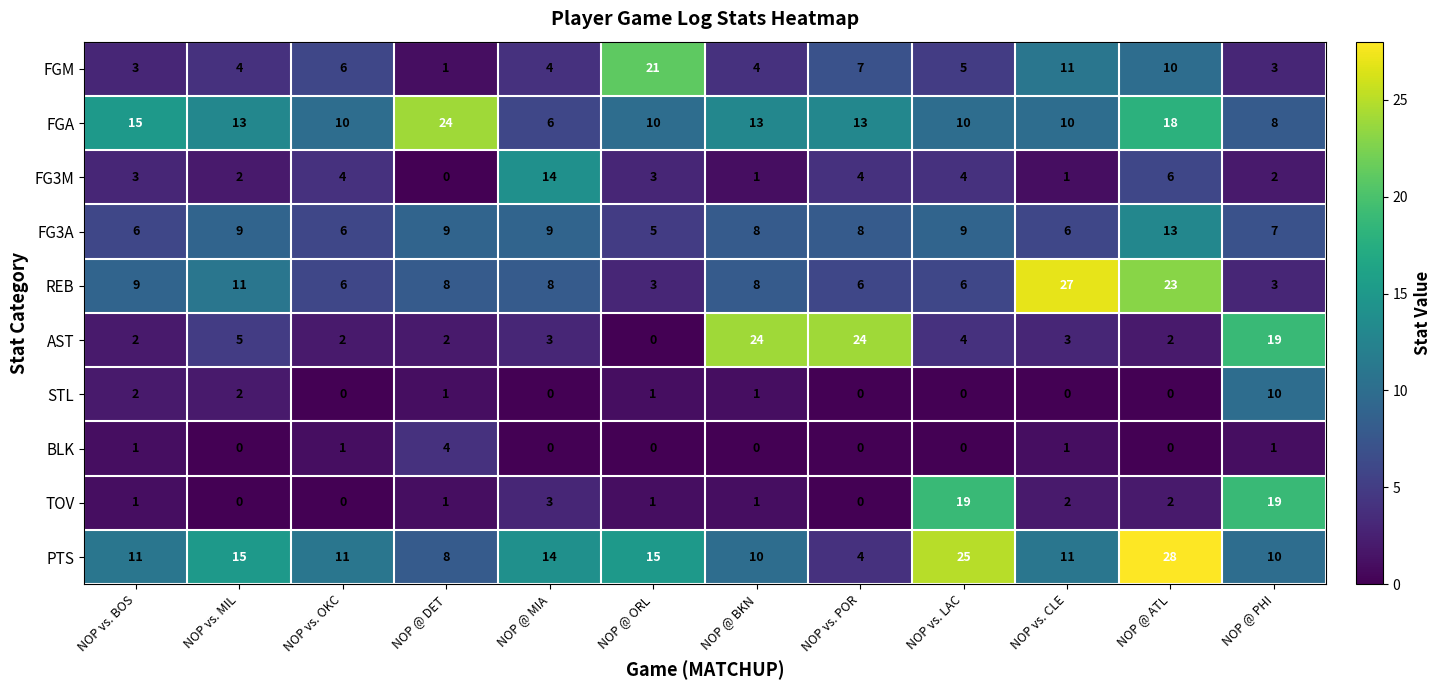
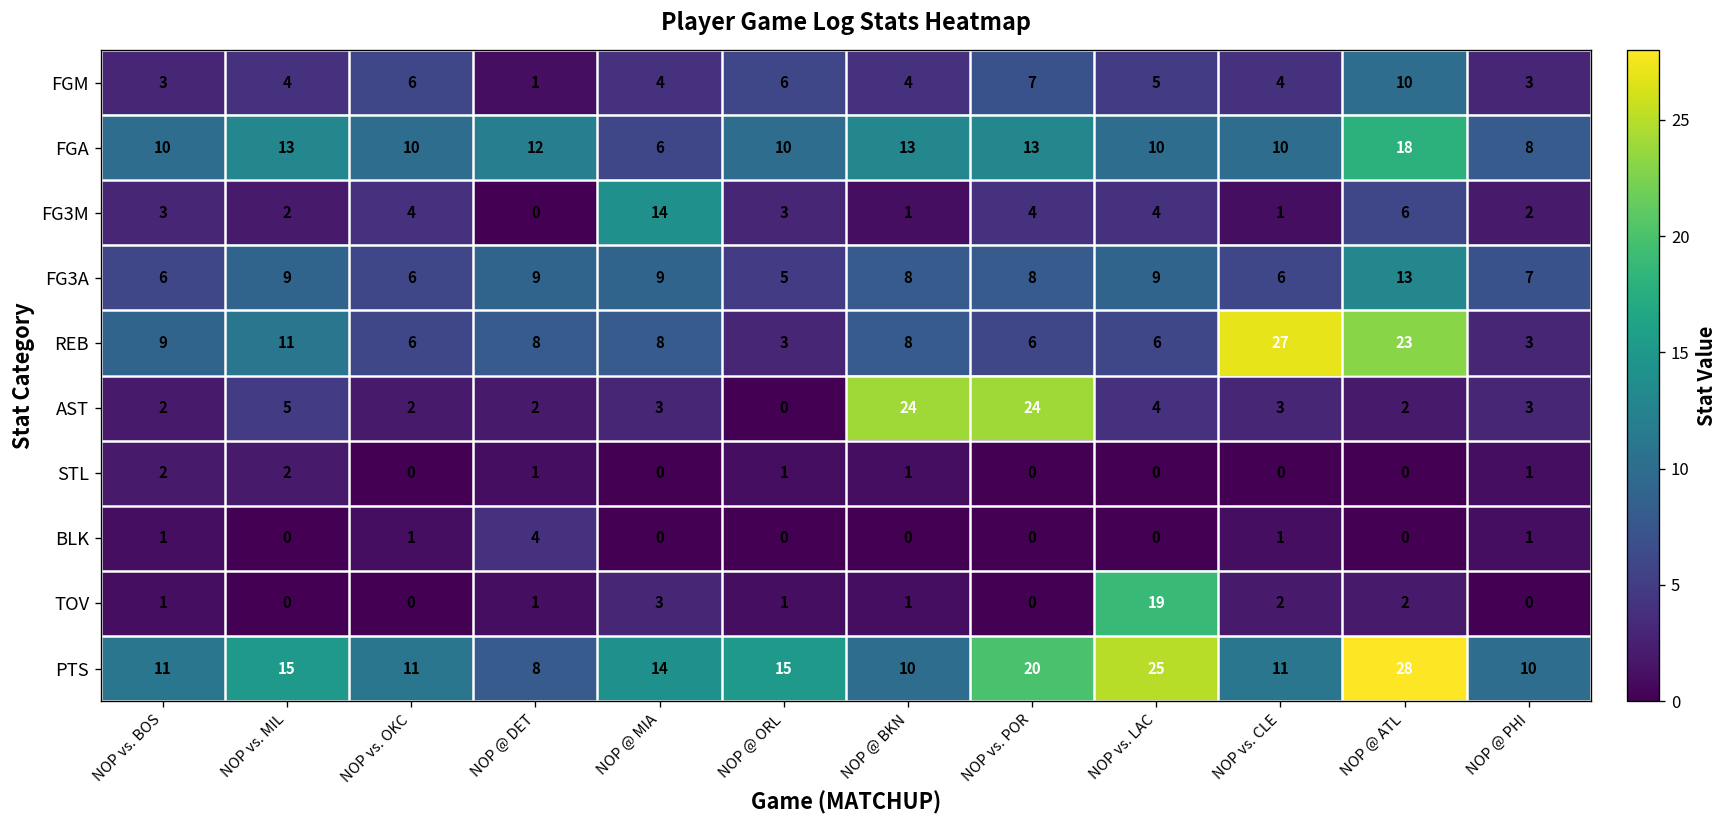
  {
    "FGM": {
      "NOP vs. BOS": 3,
      "NOP vs. MIL": 4,
      "NOP vs. OKC": 6,
      "NOP @ DET": 1,
      "NOP @ MIA": 4,
-     "NOP @ ORL": 21,
+     "NOP @ ORL": 6,
      "NOP @ BKN": 4,
      "NOP vs. POR": 7,
      "NOP vs. LAC": 5,
-     "NOP vs. CLE": 11,
+     "NOP vs. CLE": 4,
      "NOP @ ATL": 10,
      "NOP @ PHI": 3
    },
    "FGA": {
-     "NOP vs. BOS": 15,
+     "NOP vs. BOS": 10,
      "NOP vs. MIL": 13,
      "NOP vs. OKC": 10,
-     "NOP @ DET": 24,
+     "NOP @ DET": 12,
      "NOP @ MIA": 6,
      "NOP @ ORL": 10,
      "NOP @ BKN": 13,
      "NOP vs. POR": 13,
      "NOP vs. LAC": 10,
      "NOP vs. CLE": 10,
      "NOP @ ATL": 18,
      "NOP @ PHI": 8
    },
    "FG3M": {
      "NOP vs. BOS": 3,
      "NOP vs. MIL": 2,
      "NOP vs. OKC": 4,
      "NOP @ DET": 0,
      "NOP @ MIA": 14,
      "NOP @ ORL": 3,
      "NOP @ BKN": 1,
      "NOP vs. POR": 4,
      "NOP vs. LAC": 4,
      "NOP vs. CLE": 1,
      "NOP @ ATL": 6,
      "NOP @ PHI": 2
    },
    "FG3A": {
      "NOP vs. BOS": 6,
      "NOP vs. MIL": 9,
      "NOP vs. OKC": 6,
      "NOP @ DET": 9,
      "NOP @ MIA": 9,
      "NOP @ ORL": 5,
      "NOP @ BKN": 8,
      "NOP vs. POR": 8,
      "NOP vs. LAC": 9,
      "NOP vs. CLE": 6,
      "NOP @ ATL": 13,
      "NOP @ PHI": 7
    },
    "REB": {
      "NOP vs. BOS": 9,
      "NOP vs. MIL": 11,
      "NOP vs. OKC": 6,
      "NOP @ DET": 8,
      "NOP @ MIA": 8,
      "NOP @ ORL": 3,
      "NOP @ BKN": 8,
      "NOP vs. POR": 6,
      "NOP vs. LAC": 6,
      "NOP vs. CLE": 27,
      "NOP @ ATL": 23,
      "NOP @ PHI": 3
    },
    "AST": {
      "NOP vs. BOS": 2,
      "NOP vs. MIL": 5,
      "NOP vs. OKC": 2,
      "NOP @ DET": 2,
      "NOP @ MIA": 3,
      "NOP @ ORL": 0,
      "NOP @ BKN": 24,
      "NOP vs. POR": 24,
      "NOP vs. LAC": 4,
      "NOP vs. CLE": 3,
      "NOP @ ATL": 2,
-     "NOP @ PHI": 19
+     "NOP @ PHI": 3
    },
    "STL": {
      "NOP vs. BOS": 2,
      "NOP vs. MIL": 2,
      "NOP vs. OKC": 0,
      "NOP @ DET": 1,
      "NOP @ MIA": 0,
      "NOP @ ORL": 1,
      "NOP @ BKN": 1,
      "NOP vs. POR": 0,
      "NOP vs. LAC": 0,
      "NOP vs. CLE": 0,
      "NOP @ ATL": 0,
-     "NOP @ PHI": 10
+     "NOP @ PHI": 1
    },
    "BLK": {
      "NOP vs. BOS": 1,
      "NOP vs. MIL": 0,
      "NOP vs. OKC": 1,
      "NOP @ DET": 4,
      "NOP @ MIA": 0,
      "NOP @ ORL": 0,
      "NOP @ BKN": 0,
      "NOP vs. POR": 0,
      "NOP vs. LAC": 0,
      "NOP vs. CLE": 1,
      "NOP @ ATL": 0,
      "NOP @ PHI": 1
    },
    "TOV": {
      "NOP vs. BOS": 1,
      "NOP vs. MIL": 0,
      "NOP vs. OKC": 0,
      "NOP @ DET": 1,
      "NOP @ MIA": 3,
      "NOP @ ORL": 1,
      "NOP @ BKN": 1,
      "NOP vs. POR": 0,
      "NOP vs. LAC": 19,
      "NOP vs. CLE": 2,
      "NOP @ ATL": 2,
-     "NOP @ PHI": 19
+     "NOP @ PHI": 0
    },
    "PTS": {
      "NOP vs. BOS": 11,
      "NOP vs. MIL": 15,
      "NOP vs. OKC": 11,
      "NOP @ DET": 8,
      "NOP @ MIA": 14,
      "NOP @ ORL": 15,
      "NOP @ BKN": 10,
-     "NOP vs. POR": 4,
+     "NOP vs. POR": 20,
      "NOP vs. LAC": 25,
      "NOP vs. CLE": 11,
      "NOP @ ATL": 28,
      "NOP @ PHI": 10
    }
  }
